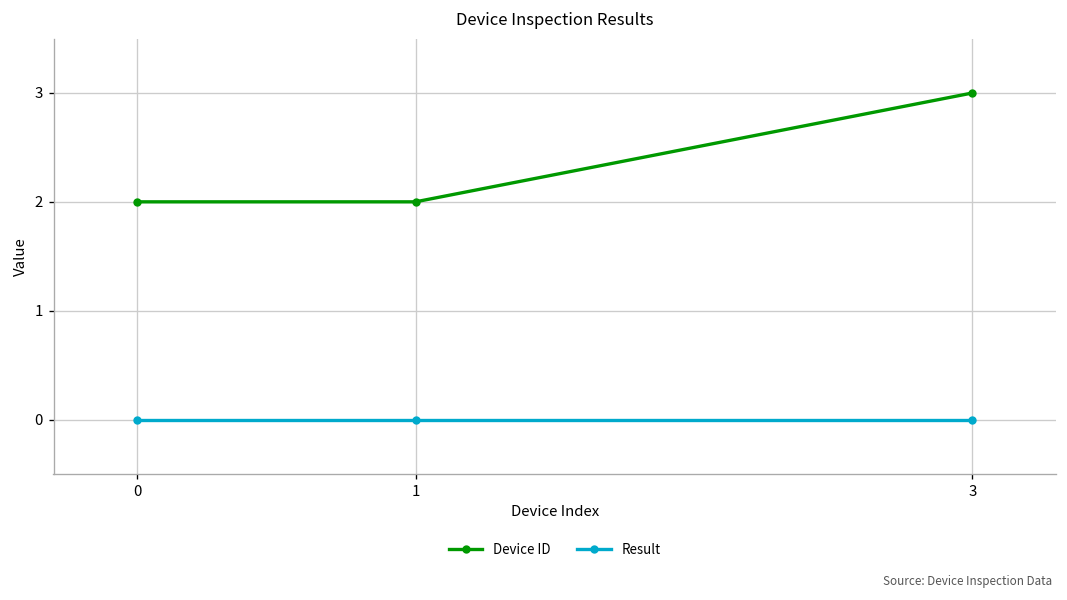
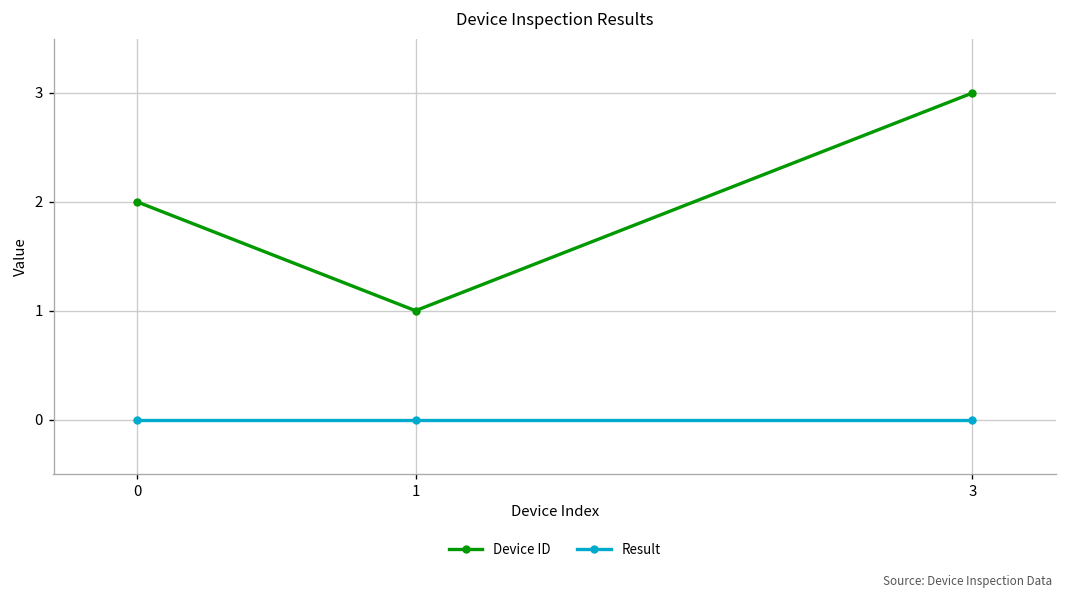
  {
    "Device ID": {
      "0": 2,
-     "1": 2,
+     "1": 1,
      "3": 3
    },
    "Result": {
      "0": 0,
      "1": 0,
      "3": 0
    }
  }
